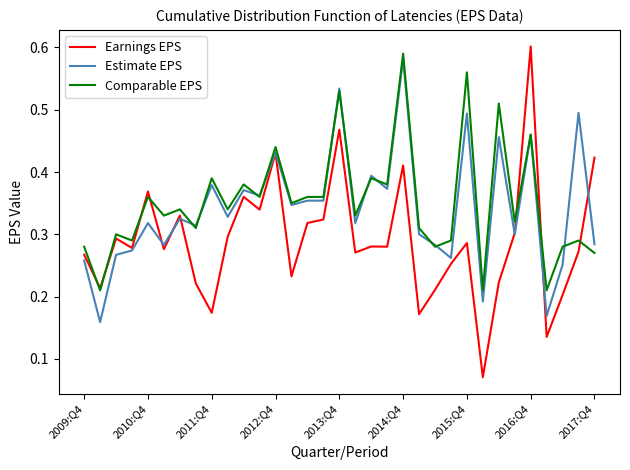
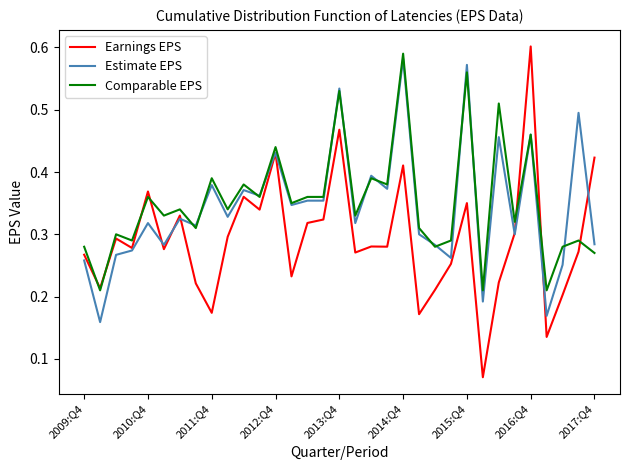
  {
    "Earnings EPS": {
      "2009:Q4": 0.27,
      "2010:Q4": 0.37,
      "2011:Q4": 0.17,
      "2013:Q4": 0.47,
      "2014:Q4": 0.41,
-     "2015:Q4": 0.29,
+     "2015:Q4": 0.35,
      "2016:Q4": 0.60,
      "2017:Q4": 0.42
    },
    "Estimate EPS": {
      "2009:Q4": 0.26,
      "2010:Q4": 0.32,
      "2011:Q4": 0.38,
      "2014:Q4": 0.58,
-     "2015:Q4": 0.49,
+     "2015:Q4": 0.57,
      "2017:Q4": 0.28
    },
    "Comparable EPS": {
      "2009:Q4": 0.28,
      "2010:Q4": 0.36,
      "2011:Q4": 0.39,
      "2012:Q4": 0.44,
      "2014:Q4": 0.59,
      "2015:Q4": 0.56,
      "2017:Q4": 0.27
    }
  }
